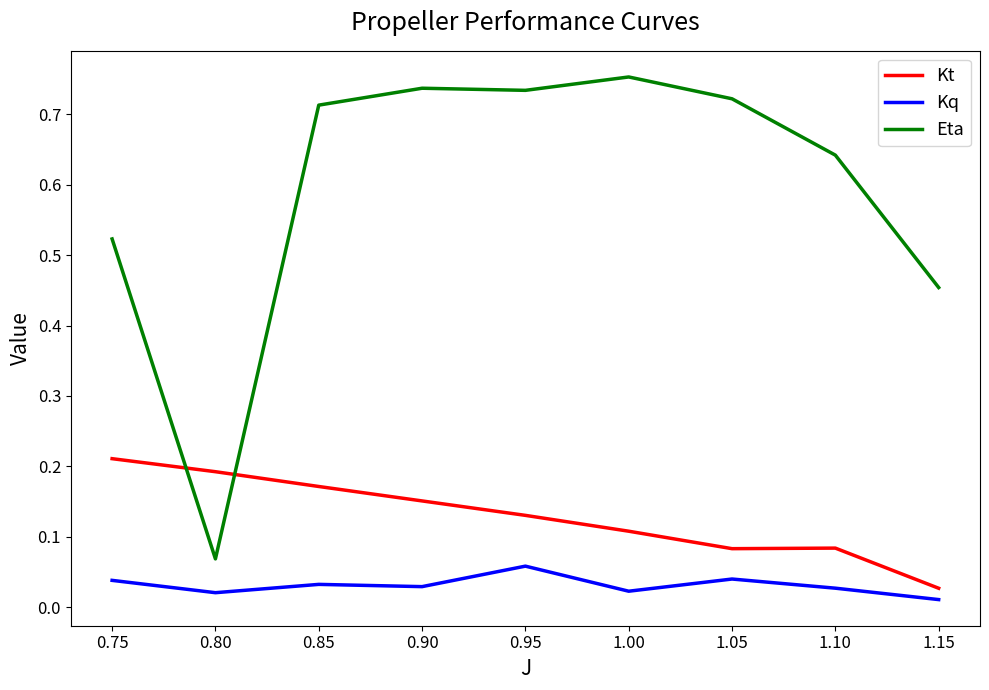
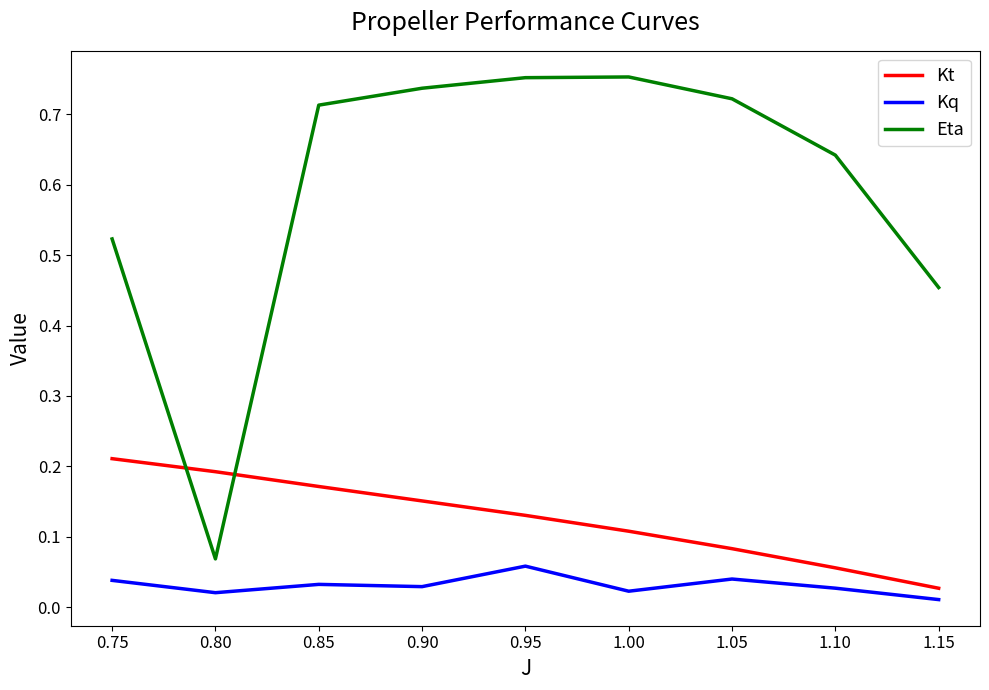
  {
    "Kt": {
      "0.75": 0.21,
      "0.80": 0.19,
      "0.85": 0.17,
      "0.90": 0.15,
      "0.95": 0.13,
      "1.00": 0.11,
      "1.05": 0.08,
-     "1.10": 0.08,
+     "1.10": 0.06,
      "1.15": 0.03
    },
    "Kq": {
      "0.75": 0.04,
      "0.80": 0.02,
      "0.85": 0.03,
      "0.90": 0.03,
      "0.95": 0.06,
      "1.00": 0.02,
      "1.05": 0.04,
      "1.10": 0.03,
      "1.15": 0.01
    },
    "Eta": {
      "0.75": 0.52,
      "0.80": 0.07,
      "0.85": 0.71,
      "0.90": 0.74,
-     "0.95": 0.73,
+     "0.95": 0.75,
      "1.00": 0.75,
      "1.05": 0.72,
      "1.10": 0.64,
      "1.15": 0.45
    }
  }
